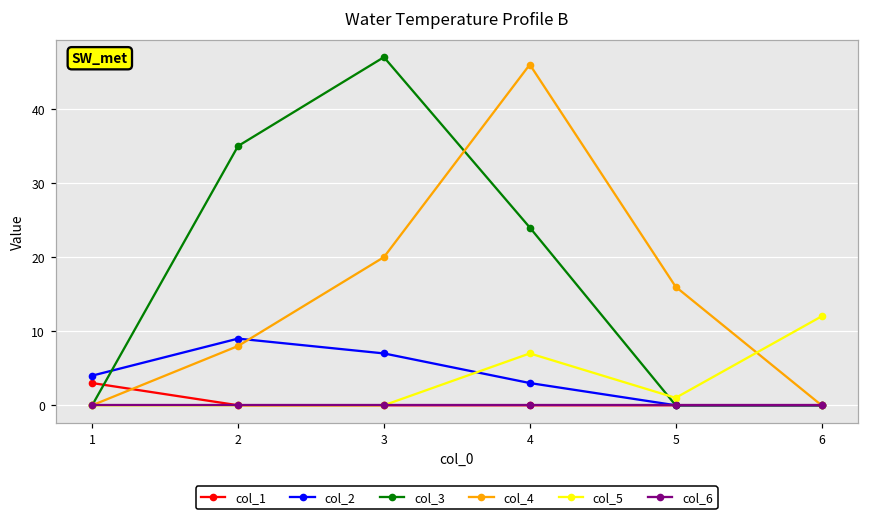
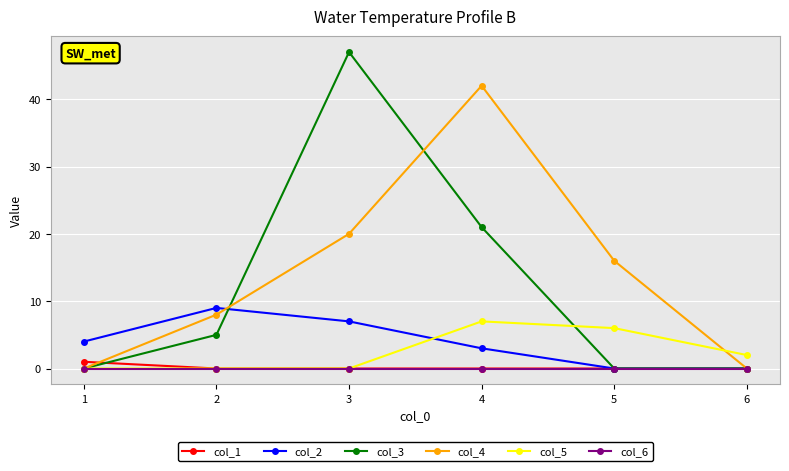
  {
    "col_1": {
-     "1": 3
+     "1": 1
    },
    "col_2": {
      "1": 4,
      "2": 9,
      "3": 7,
      "4": 3
    },
    "col_3": {
-     "2": 35,
+     "2": 5,
      "3": 47,
-     "4": 24
+     "4": 21
    },
    "col_4": {
      "2": 8,
      "3": 20,
-     "4": 46,
+     "4": 42,
      "5": 16
    },
    "col_5": {
      "4": 7,
-     "5": 1,
-     "6": 12
+     "5": 6,
+     "6": 2
    }
  }
